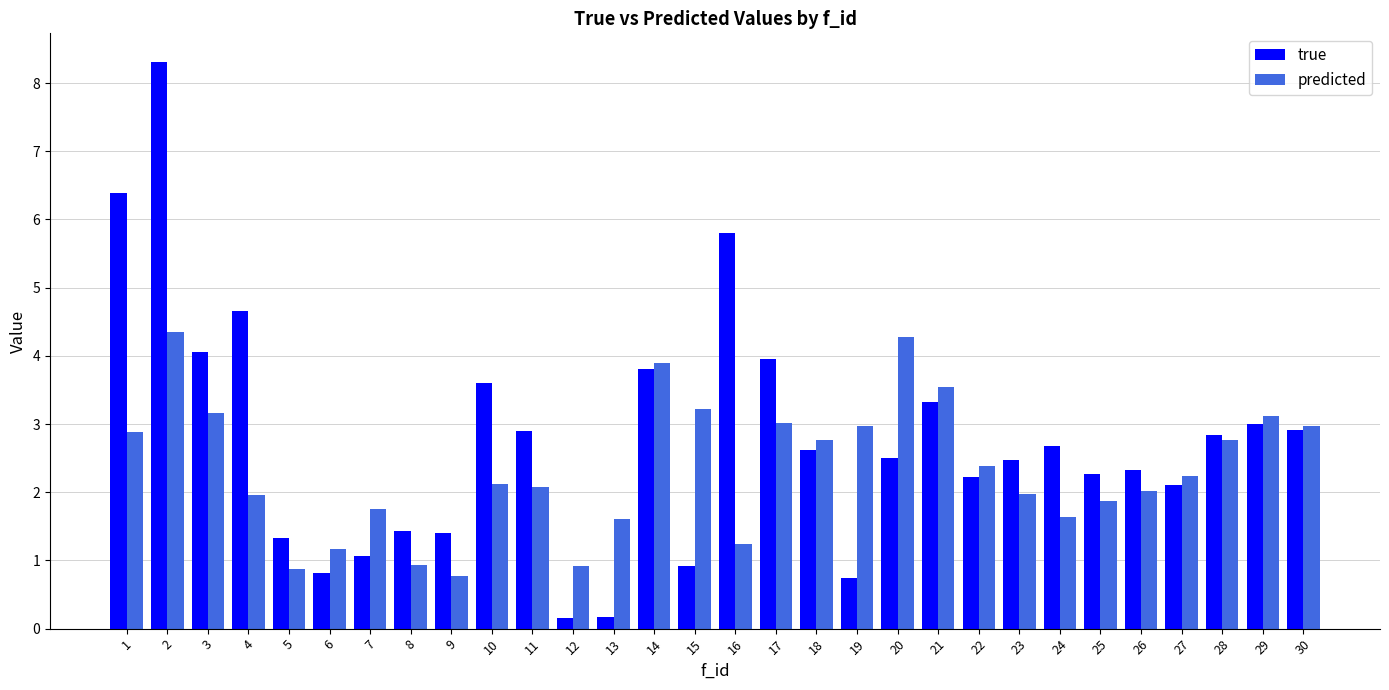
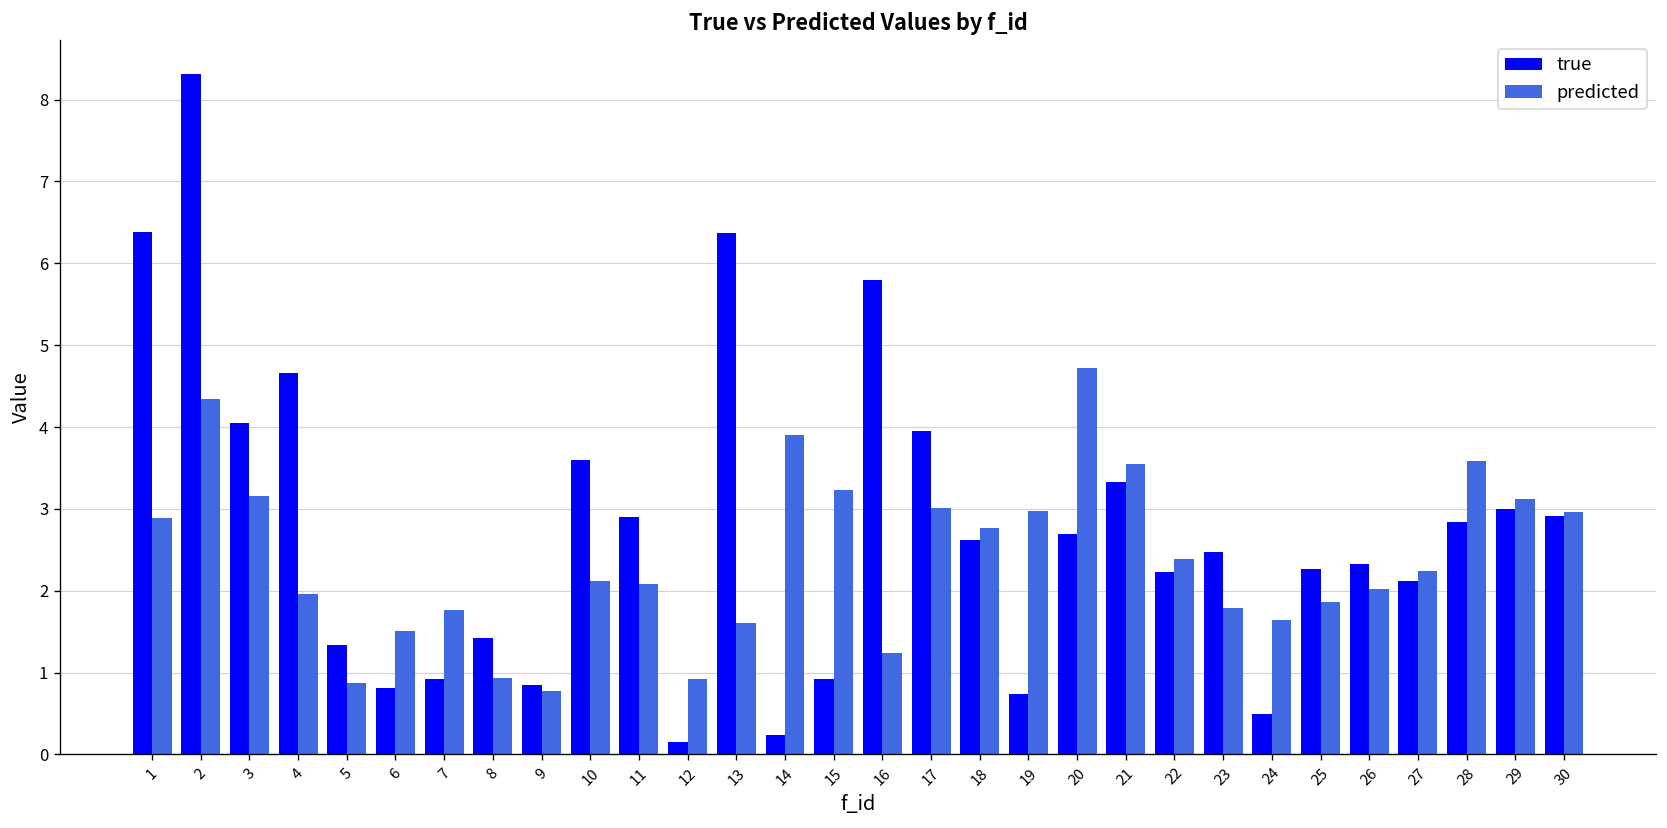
  {
    "true": {
      "1": 6.4,
      "2": 8.3,
      "3": 4.0,
      "4": 4.7,
      "5": 1.3,
      "6": 0.8,
-     "7": 1.1,
+     "7": 0.9,
      "8": 1.4,
-     "9": 1.4,
+     "9": 0.9,
      "10": 3.6,
      "11": 2.9,
      "12": 0.2,
-     "13": 0.2,
-     "14": 3.8,
+     "13": 6.4,
+     "14": 0.2,
      "15": 0.9,
      "16": 5.8,
      "17": 3.9,
      "18": 2.6,
      "19": 0.7,
-     "20": 2.5,
+     "20": 2.7,
      "21": 3.3,
      "22": 2.2,
      "23": 2.5,
-     "24": 2.7,
+     "24": 0.5,
      "25": 2.3,
      "26": 2.3,
      "27": 2.1,
      "28": 2.8,
      "29": 3.0,
      "30": 2.9
    },
    "predicted": {
      "1": 2.9,
      "2": 4.3,
      "3": 3.2,
      "4": 2.0,
      "5": 0.9,
-     "6": 1.2,
+     "6": 1.5,
      "7": 1.8,
      "8": 0.9,
      "9": 0.8,
      "10": 2.1,
      "11": 2.1,
      "12": 0.9,
      "13": 1.6,
      "14": 3.9,
      "15": 3.2,
      "16": 1.2,
      "17": 3.0,
      "18": 2.8,
      "19": 3.0,
-     "20": 4.3,
+     "20": 4.7,
      "21": 3.5,
      "22": 2.4,
-     "23": 2.0,
+     "23": 1.8,
      "24": 1.6,
      "25": 1.9,
      "26": 2.0,
      "27": 2.2,
-     "28": 2.8,
+     "28": 3.6,
      "29": 3.1,
      "30": 3.0
    }
  }
